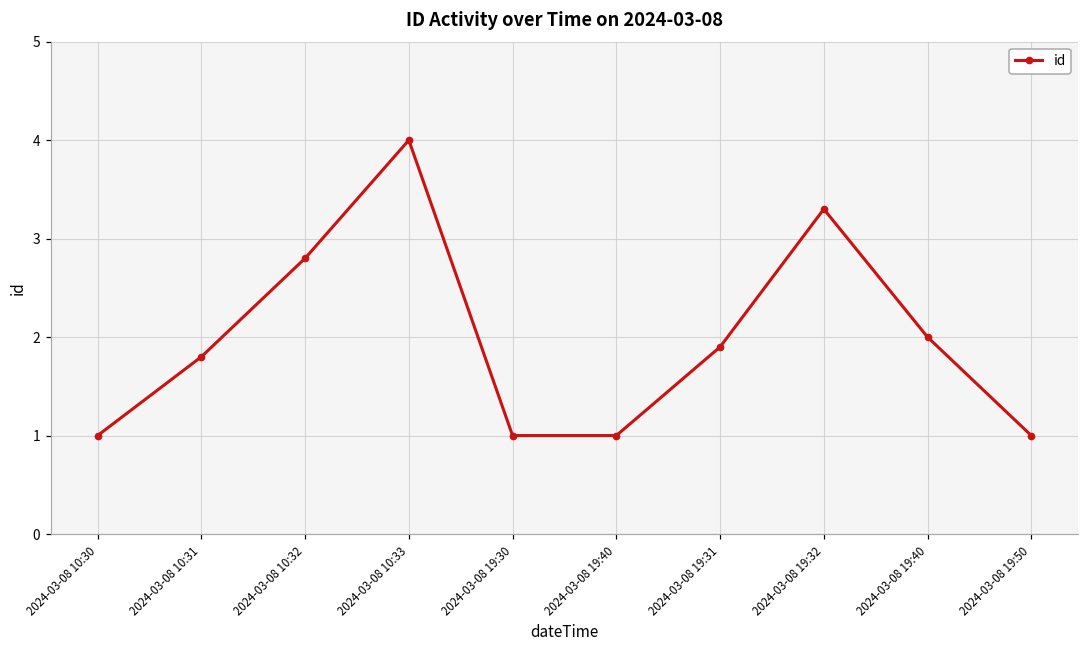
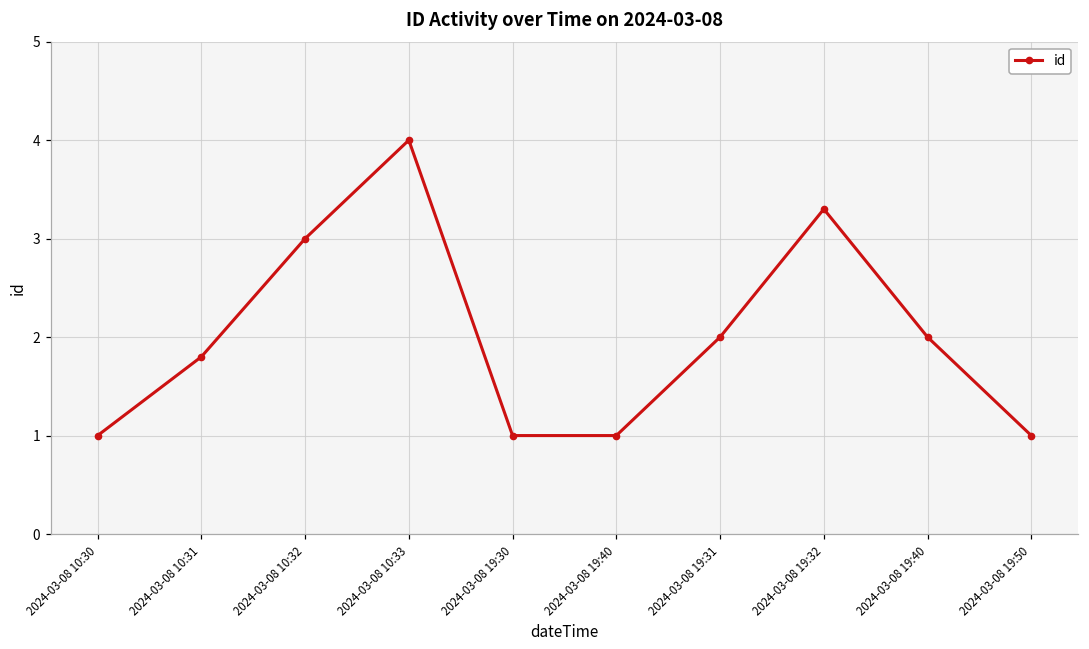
  {
    "2024-03-08 10:30": 1.0,
    "2024-03-08 10:31": 1.8,
-   "2024-03-08 10:32": 2.8,
+   "2024-03-08 10:32": 3.0,
    "2024-03-08 10:33": 4.0,
    "2024-03-08 19:30": 1.0,
-   "2024-03-08 19:31": 1.9,
+   "2024-03-08 19:31": 2.0,
    "2024-03-08 19:32": 3.3,
    "2024-03-08 19:50": 1.0
  }
